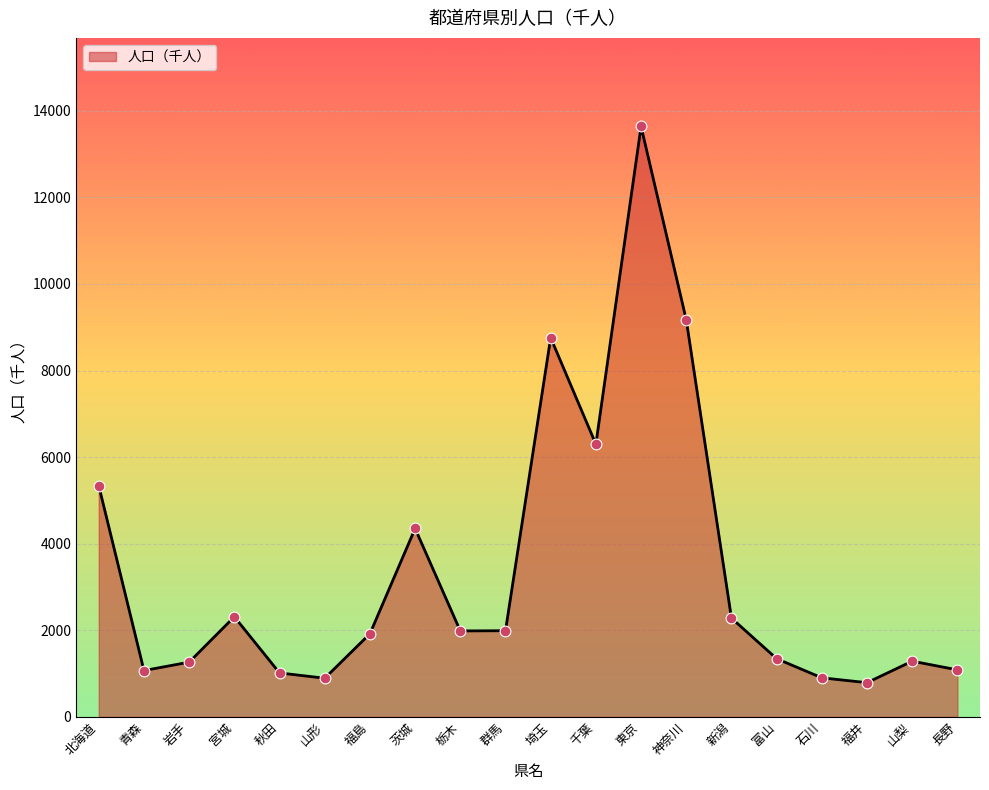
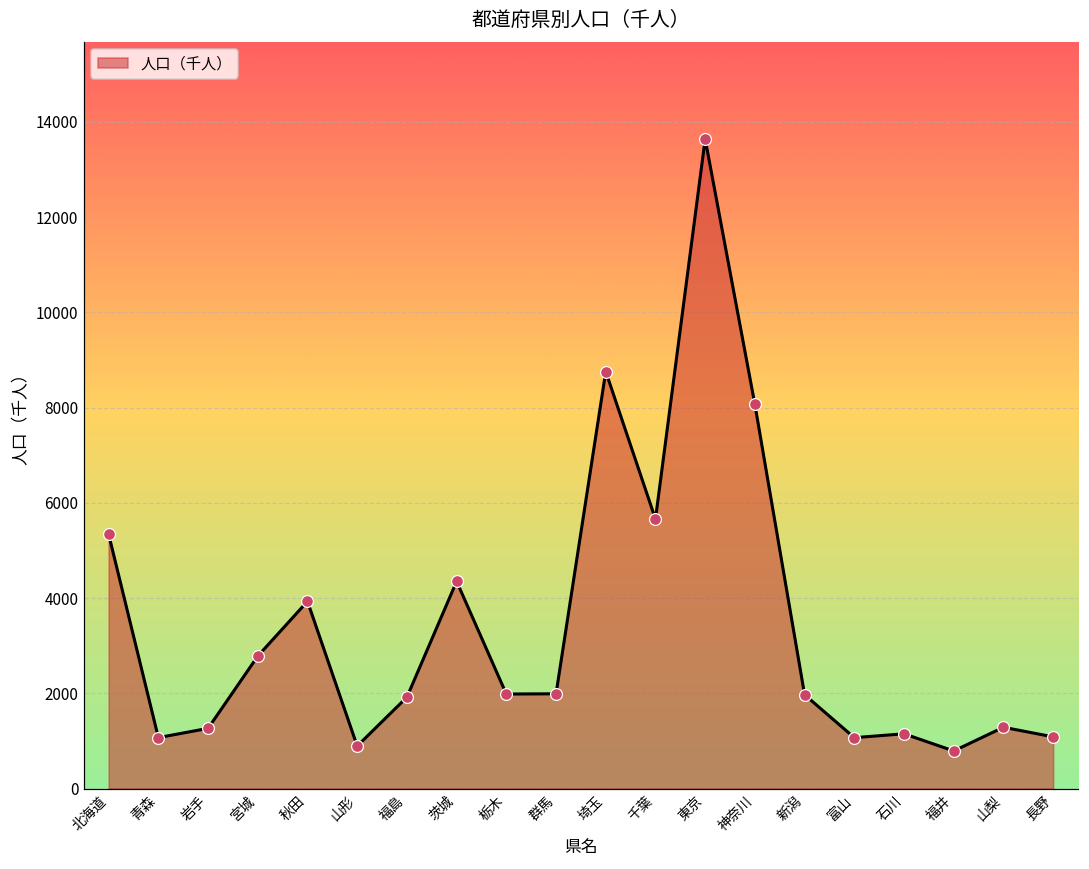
  {
    "北海道": 5300,
    "青森": 1100,
    "岩手": 1300,
-   "宮城": 2300,
-   "秋田": 1000,
+   "宮城": 2800,
+   "秋田": 3900,
    "山形": 900,
    "福島": 1900,
    "茨城": 4400,
    "栃木": 2000,
    "群馬": 2000,
    "埼玉": 8800,
-   "千葉": 6300,
+   "千葉": 5700,
    "東京": 13600,
-   "神奈川": 9200,
-   "新潟": 2300,
-   "富山": 1300,
-   "石川": 900,
+   "神奈川": 8100,
+   "新潟": 2000,
+   "富山": 1100,
+   "石川": 1200,
    "福井": 800,
    "山梨": 1300,
    "長野": 1100
  }
